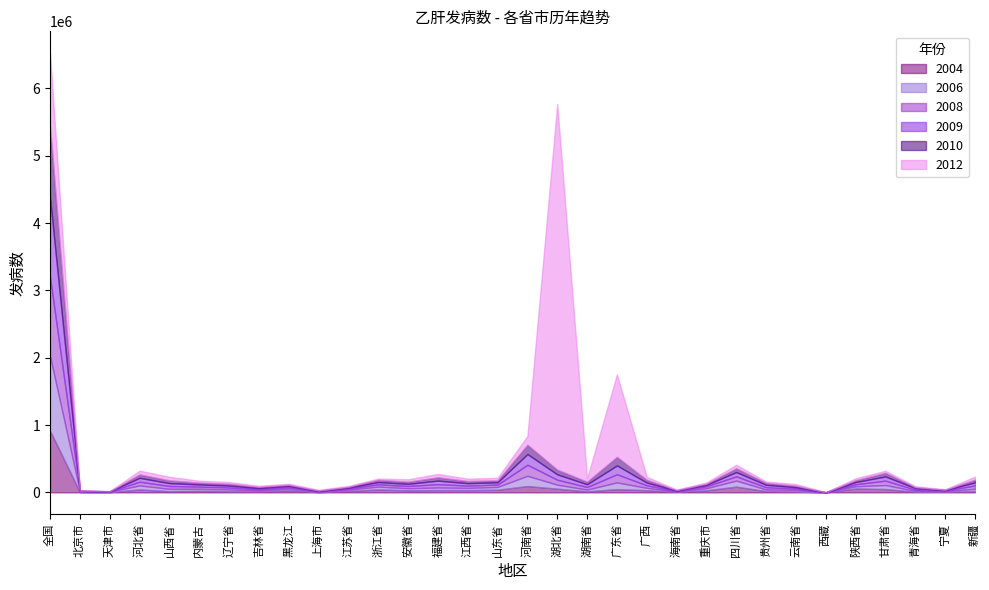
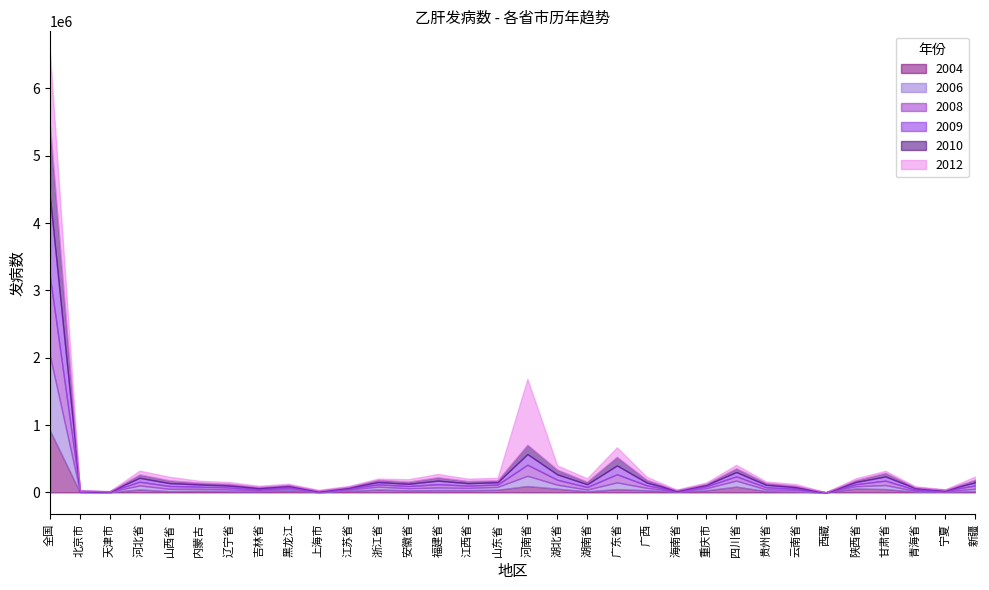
  {
    "2012": {
      "全国": 1100000,
      "河北省": 100000,
      "山西省": 100000,
      "福建省": 100000,
      "山东省": 0,
-     "河南省": 100000,
-     "湖北省": 5400000,
+     "河南省": 1000000,
+     "湖北省": 100000,
      "湖南省": 100000,
-     "广东省": 1200000,
+     "广东省": 100000,
      "广西": 0,
      "四川省": 100000,
      "新疆": 0
    }
  }
